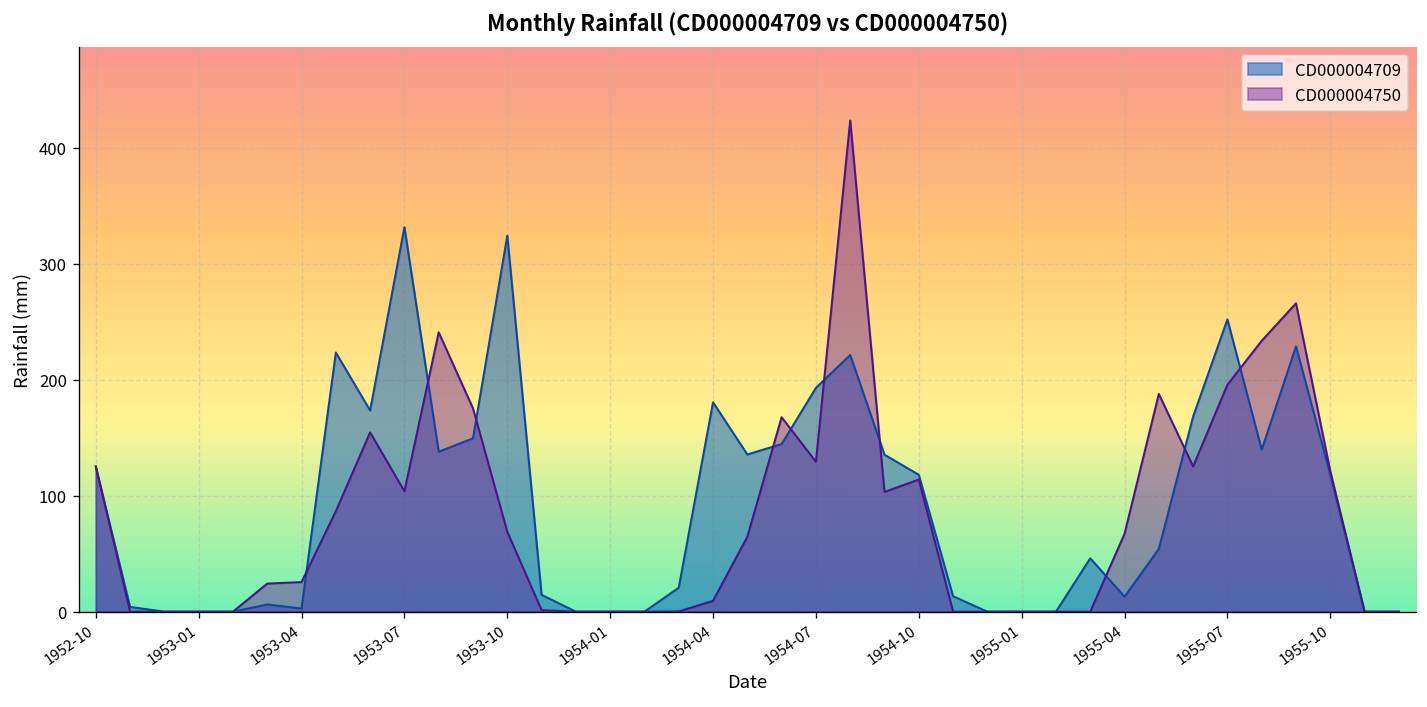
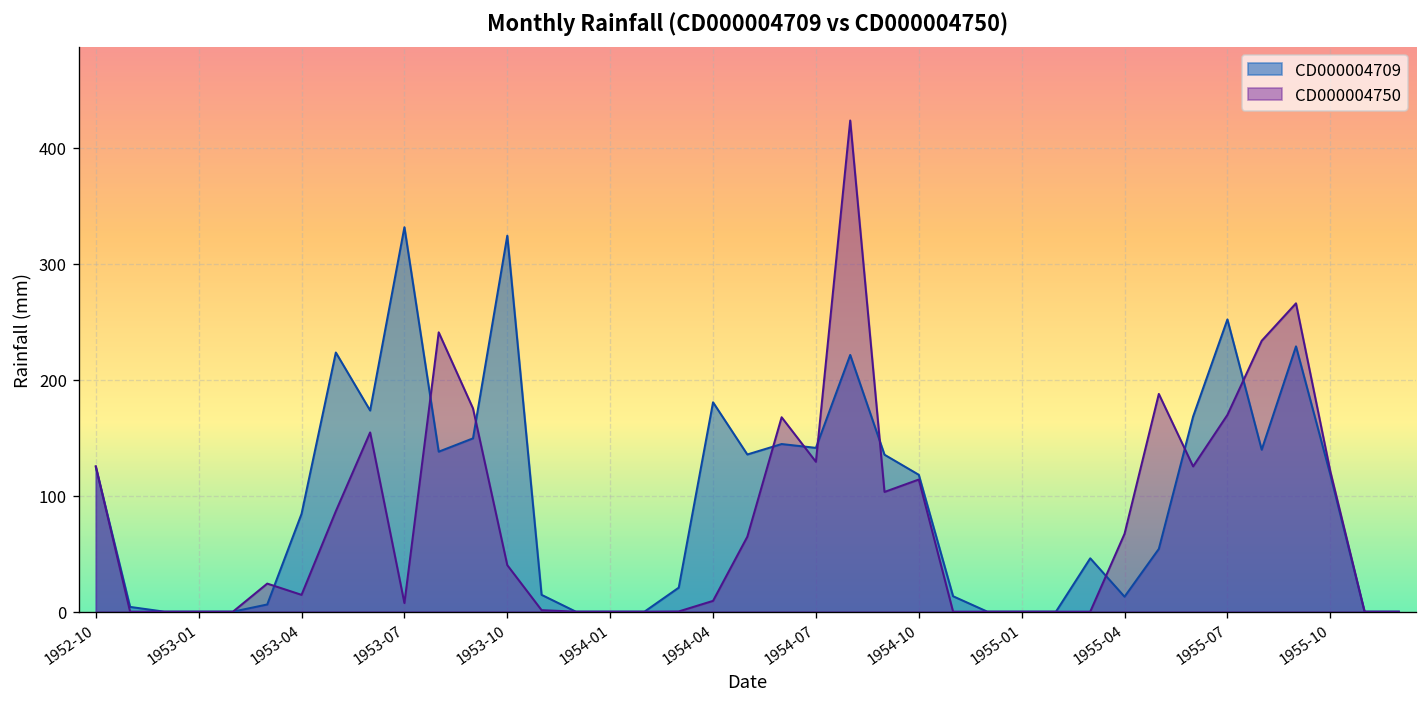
  {
    "CD000004709": {
-     "1953-04": 0,
+     "1953-04": 80,
      "1953-07": 330,
      "1953-10": 320,
      "1954-04": 180,
-     "1954-07": 190,
+     "1954-07": 140,
      "1954-10": 120,
      "1955-04": 10,
      "1955-07": 250,
      "1955-10": 120
    },
    "CD000004750": {
-     "1953-04": 30,
-     "1953-07": 100,
-     "1953-10": 70,
+     "1953-04": 10,
+     "1953-07": 10,
+     "1953-10": 40,
      "1954-04": 10,
      "1954-07": 130,
      "1954-10": 110,
      "1955-04": 70,
-     "1955-07": 200,
+     "1955-07": 170,
      "1955-10": 120
    }
  }
